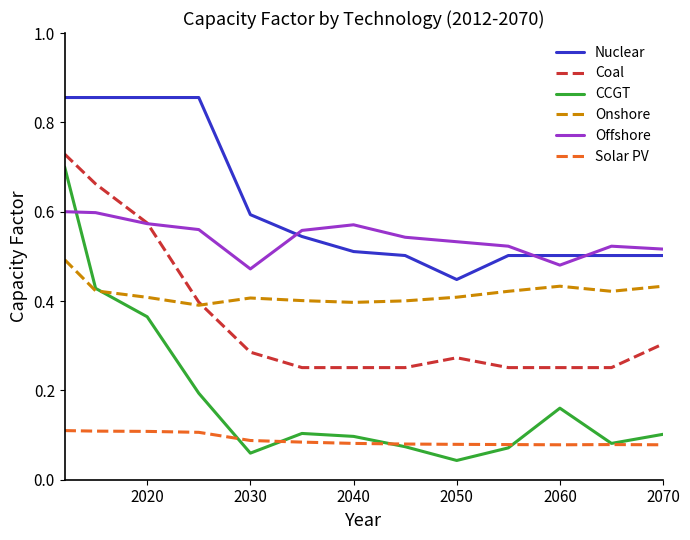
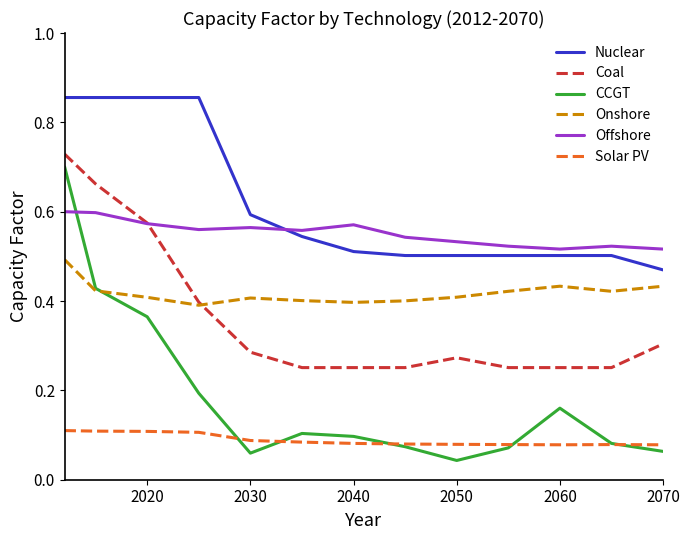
  {
    "Nuclear": {
      "2020": 0.86,
      "2030": 0.59,
      "2040": 0.51,
-     "2050": 0.45,
+     "2050": 0.50,
      "2060": 0.50,
-     "2070": 0.50
+     "2070": 0.47
    },
    "Coal": {
      "2030": 0.29,
      "2040": 0.25,
      "2050": 0.27,
      "2060": 0.25,
      "2070": 0.30
    },
    "CCGT": {
      "2020": 0.36,
      "2030": 0.06,
      "2040": 0.10,
      "2050": 0.04,
      "2060": 0.16,
-     "2070": 0.10
+     "2070": 0.06
    },
    "Offshore": {
-     "2030": 0.47,
+     "2030": 0.56,
      "2040": 0.57,
      "2050": 0.53,
-     "2060": 0.48,
+     "2060": 0.52,
      "2070": 0.52
    }
  }
